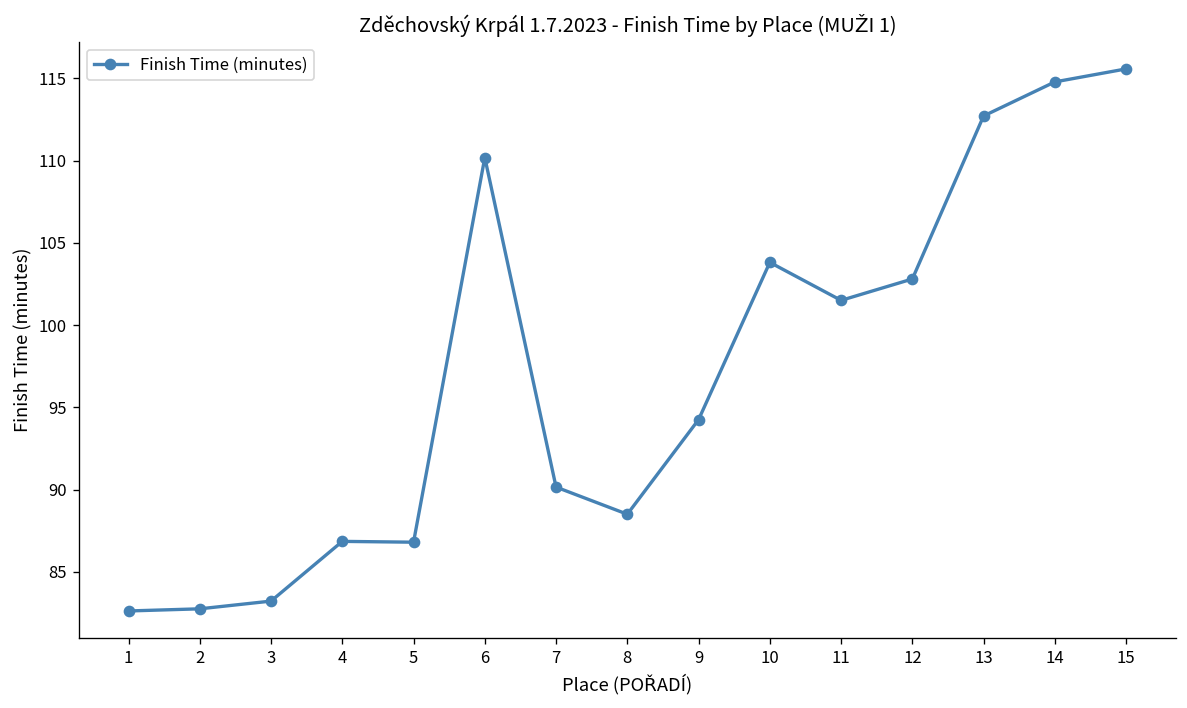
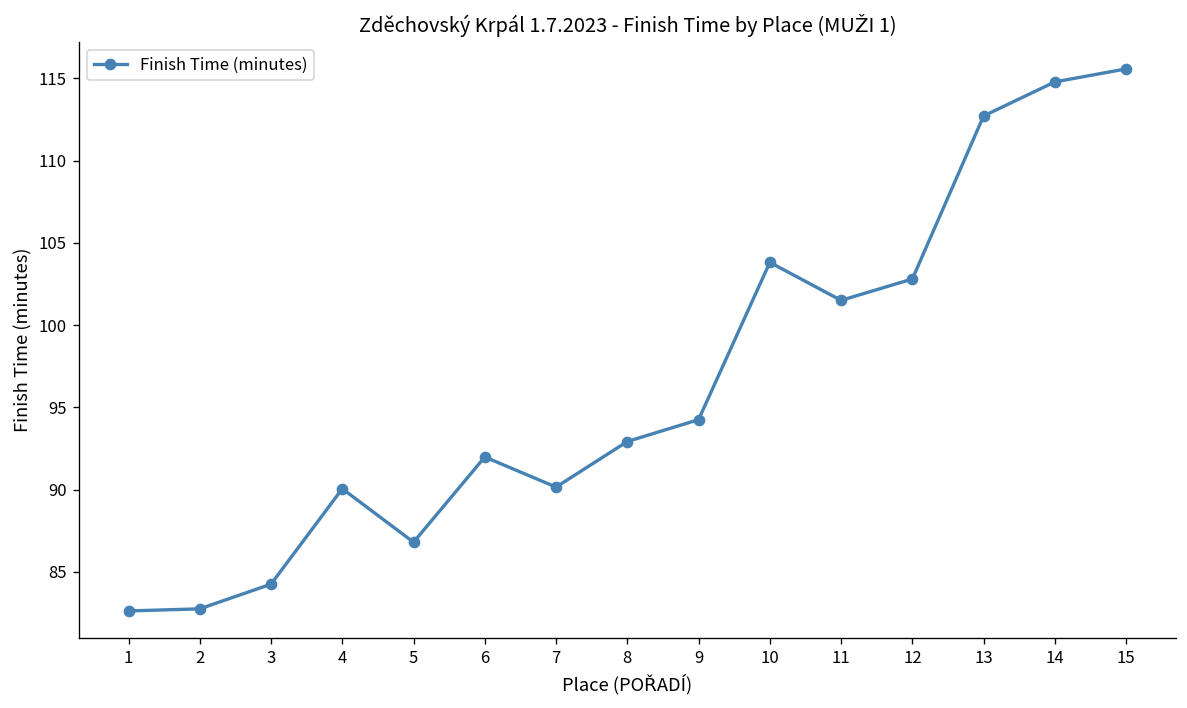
  {
    "1": 82.6,
    "2": 82.8,
-   "3": 83.2,
-   "4": 86.9,
+   "3": 84.3,
+   "4": 90.1,
    "5": 86.8,
-   "6": 110.2,
+   "6": 92.0,
    "7": 90.2,
-   "8": 88.5,
+   "8": 92.9,
    "9": 94.3,
    "10": 103.8,
    "11": 101.5,
    "12": 102.8,
    "13": 112.7,
    "14": 114.8,
    "15": 115.6
  }
